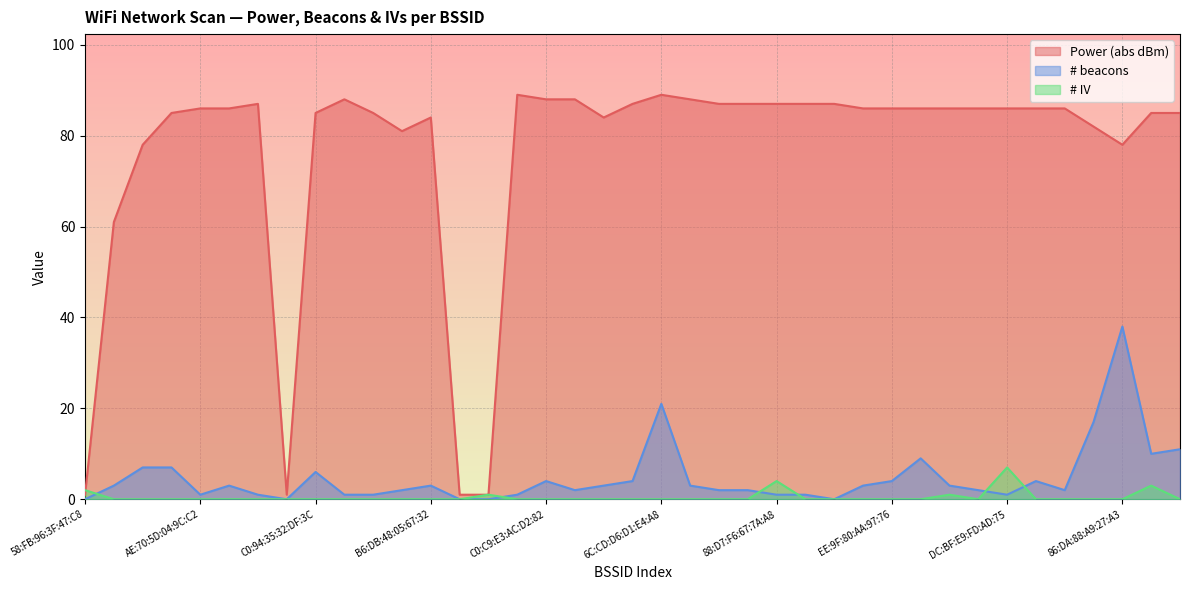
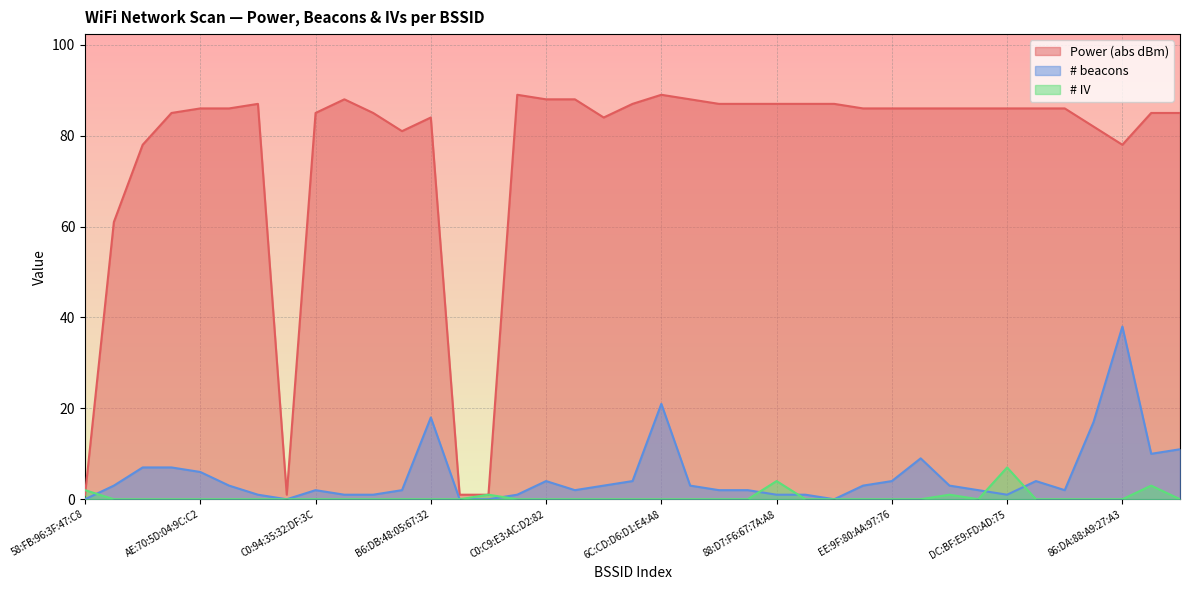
  {
    "Power (abs dBm)": {
      "58:FB:96:3F:47:C8": 1,
      "AE:70:5D:04:9C:C2": 86,
      "C0:94:35:32:DF:3C": 85,
      "B6:DB:48:05:67:32": 84,
      "C0:C9:E3:AC:D2:82": 88,
      "6C:CD:D6:D1:E4:A8": 89,
      "88:D7:F6:67:7A:A8": 87,
      "EE:9F:80:AA:97:76": 86,
      "DC:BF:E9:FD:AD:75": 86,
      "86:DA:88:A9:27:A3": 78
    },
    "# beacons": {
      "58:FB:96:3F:47:C8": 0,
-     "AE:70:5D:04:9C:C2": 1,
-     "C0:94:35:32:DF:3C": 6,
-     "B6:DB:48:05:67:32": 3,
+     "AE:70:5D:04:9C:C2": 6,
+     "C0:94:35:32:DF:3C": 2,
+     "B6:DB:48:05:67:32": 18,
      "C0:C9:E3:AC:D2:82": 4,
      "6C:CD:D6:D1:E4:A8": 21,
      "88:D7:F6:67:7A:A8": 1,
      "EE:9F:80:AA:97:76": 4,
      "DC:BF:E9:FD:AD:75": 1,
      "86:DA:88:A9:27:A3": 38
    },
    "# IV": {
      "58:FB:96:3F:47:C8": 2,
      "AE:70:5D:04:9C:C2": 0,
      "C0:94:35:32:DF:3C": 0,
      "B6:DB:48:05:67:32": 0,
      "C0:C9:E3:AC:D2:82": 0,
      "6C:CD:D6:D1:E4:A8": 0,
      "88:D7:F6:67:7A:A8": 4,
      "EE:9F:80:AA:97:76": 0,
      "DC:BF:E9:FD:AD:75": 7,
      "86:DA:88:A9:27:A3": 0
    }
  }
